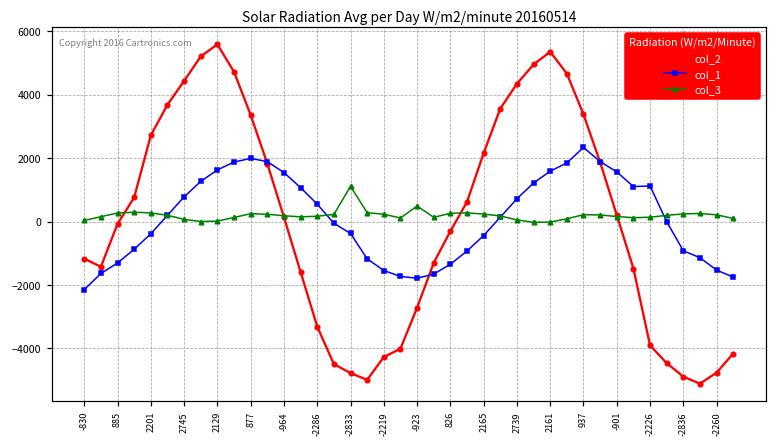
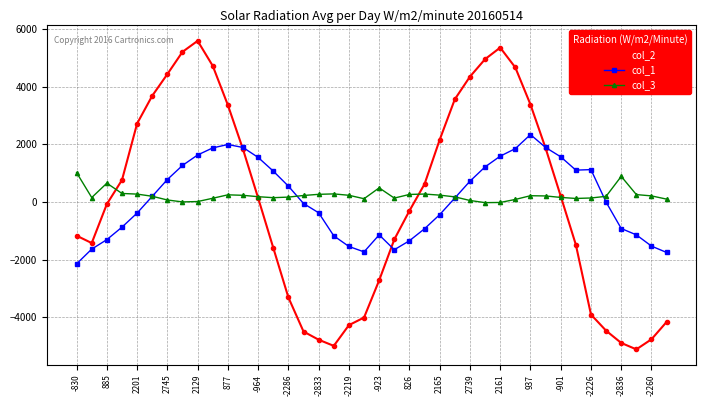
  {
    "col_2": {
      "-830": -1200,
      "885": -100,
      "2201": 2700,
      "2745": 4400,
      "2129": 5600,
      "877": 3400,
      "-2286": -3300,
      "-2833": -4800,
      "-2219": -4300,
      "-923": -2700,
      "826": -300,
      "2165": 2200,
      "2739": 4300,
      "2161": 5300,
      "937": 3400,
      "-2226": -3900,
      "-2836": -4900,
      "-2260": -4800
    },
    "col_1": {
      "-830": -2100,
      "885": -1300,
      "2201": -400,
      "2745": 800,
      "2129": 1600,
      "877": 2000,
      "-964": 1500,
      "-2286": 500,
      "-2833": -400,
      "-2219": -1500,
-     "-923": -1800,
+     "-923": -1100,
      "826": -1300,
      "2165": -400,
      "2739": 700,
      "2161": 1600,
      "937": 2300,
      "-901": 1600,
      "-2226": 1100,
      "-2836": -900,
      "-2260": -1500
    },
    "col_3": {
-     "-830": 0,
-     "885": 300,
+     "-830": 1000,
+     "885": 600,
      "2201": 300,
      "2745": 100,
      "2129": 0,
      "877": 200,
      "-2286": 200,
-     "-2833": 1100,
+     "-2833": 300,
      "-2219": 200,
      "-923": 500,
      "826": 300,
      "2165": 200,
      "2739": 100,
      "2161": 0,
      "937": 200,
      "-2226": 100,
-     "-2836": 200,
+     "-2836": 900,
      "-2260": 200
    }
  }
